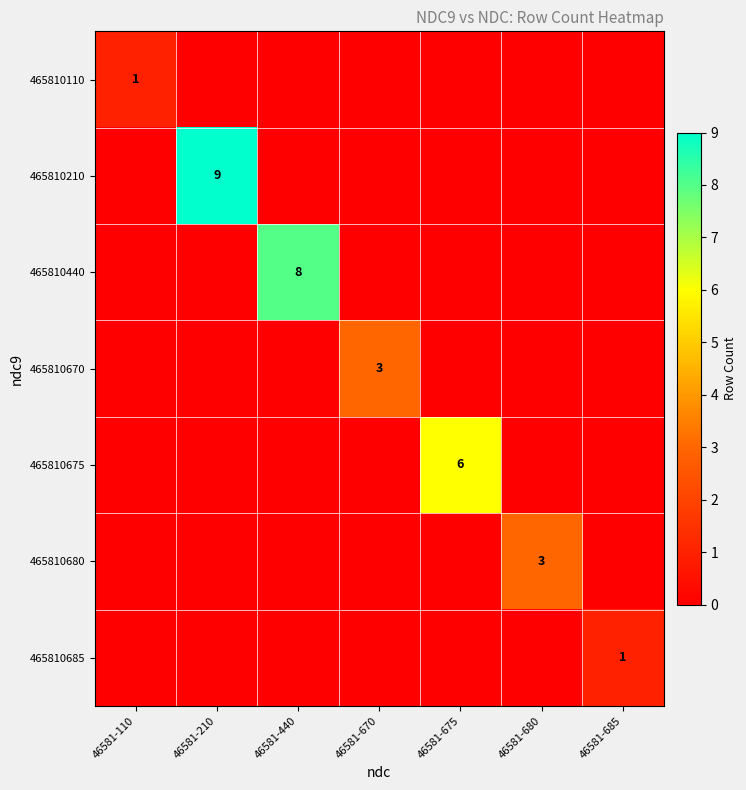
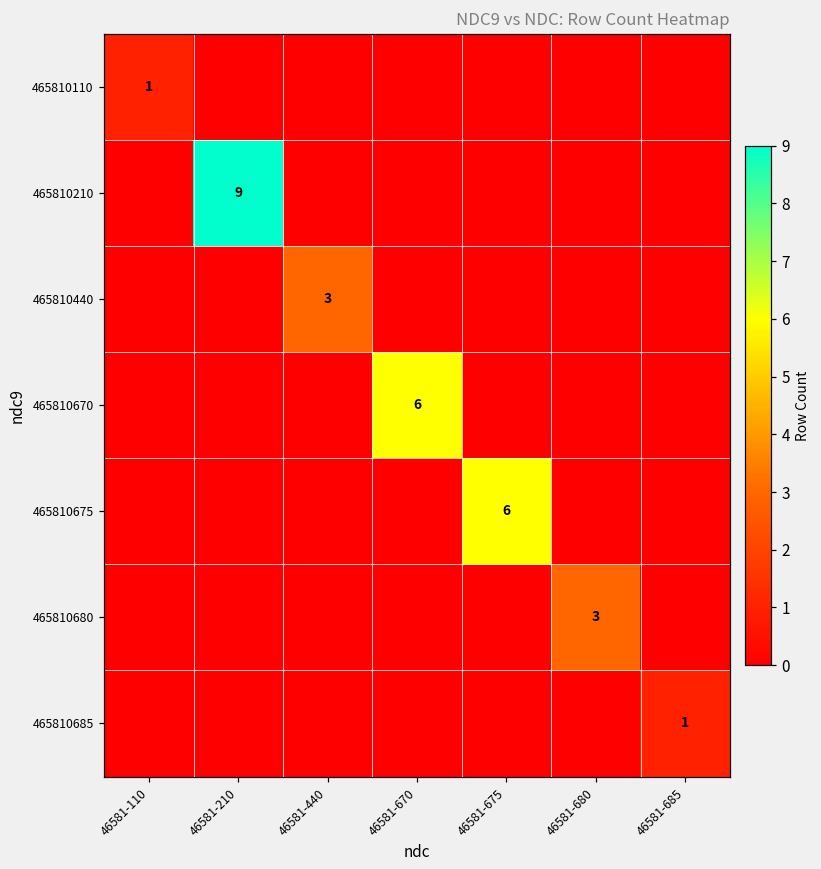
  {
    "465810110": {
      "46581-110": 1
    },
    "465810210": {
      "46581-210": 9
    },
    "465810440": {
-     "46581-440": 8
+     "46581-440": 3
    },
    "465810670": {
-     "46581-670": 3
+     "46581-670": 6
    },
    "465810675": {
      "46581-675": 6
    },
    "465810680": {
      "46581-680": 3
    },
    "465810685": {
      "46581-685": 1
    }
  }
